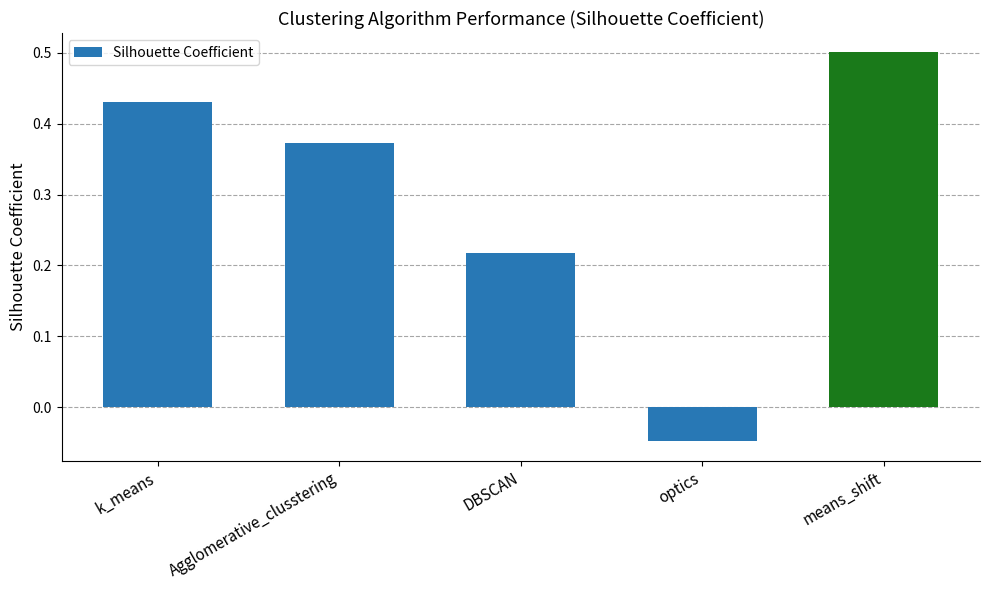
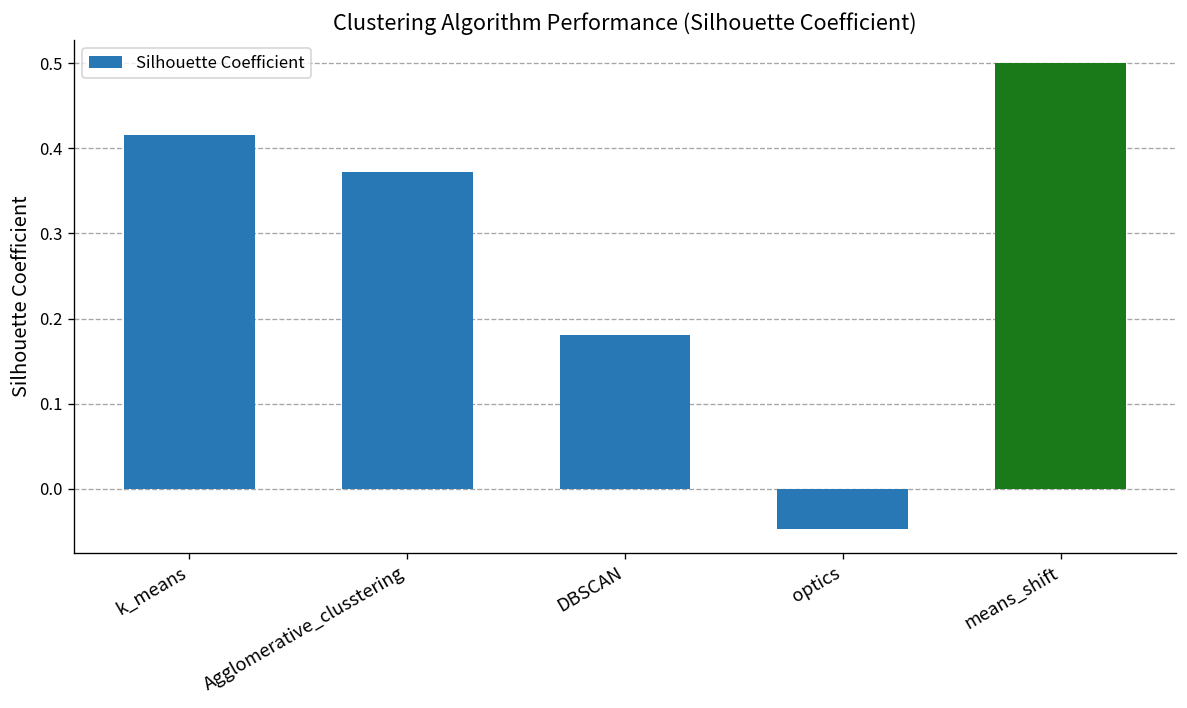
  {
-   "k_means": 0.43,
+   "k_means": 0.42,
    "Agglomerative_clusstering": 0.37,
-   "DBSCAN": 0.22,
+   "DBSCAN": 0.18,
    "optics": -0.05,
    "means_shift": 0.50
  }
